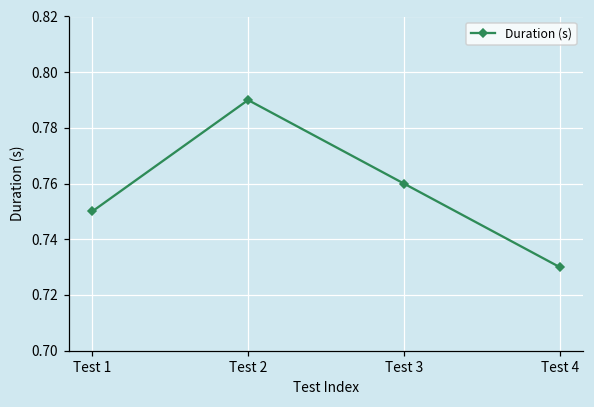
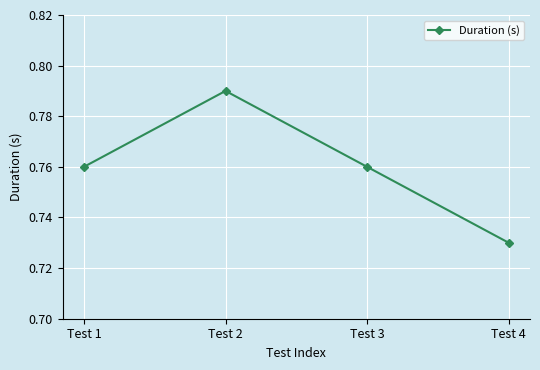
  {
-   "Test 1": 0.75,
+   "Test 1": 0.76,
    "Test 2": 0.79,
    "Test 3": 0.76,
    "Test 4": 0.73
  }
